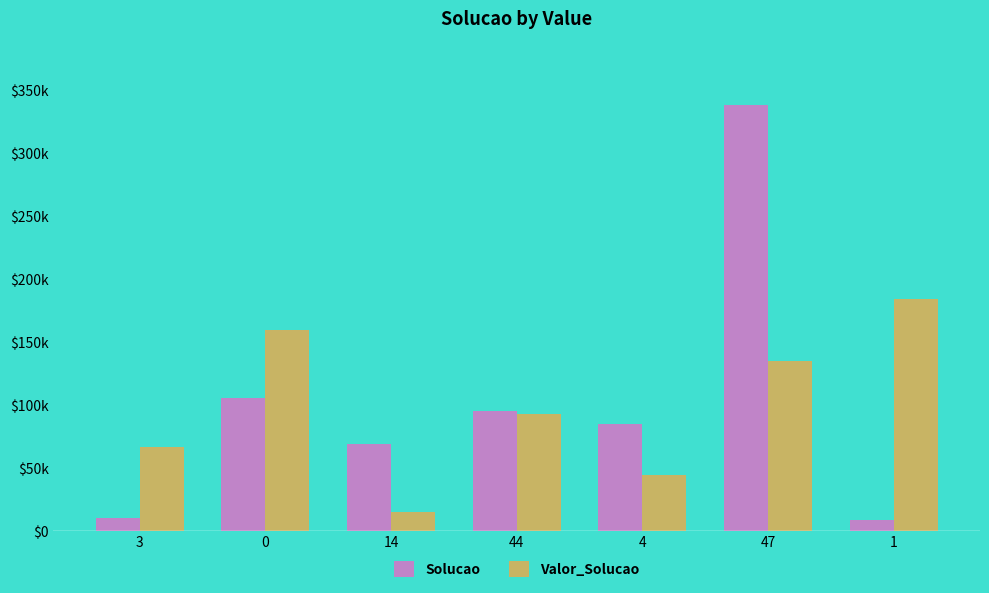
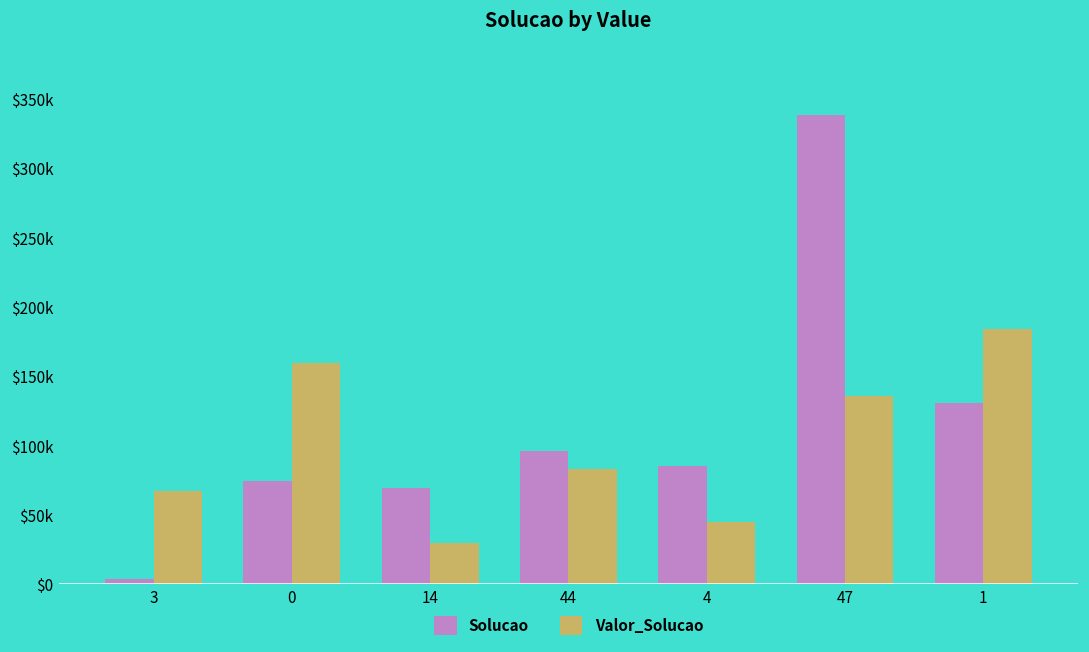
  {
    "Solucao": {
-     "3": "$10000",
-     "0": "$106000",
+     "3": "$4000",
+     "0": "$74000",
      "14": "$69000",
      "44": "$96000",
      "4": "$85000",
      "47": "$338000",
-     "1": "$9000"
+     "1": "$131000"
    },
    "Valor_Solucao": {
      "3": "$67000",
      "0": "$160000",
-     "14": "$15000",
-     "44": "$93000",
+     "14": "$30000",
+     "44": "$83000",
      "4": "$45000",
      "47": "$135000",
      "1": "$184000"
    }
  }
